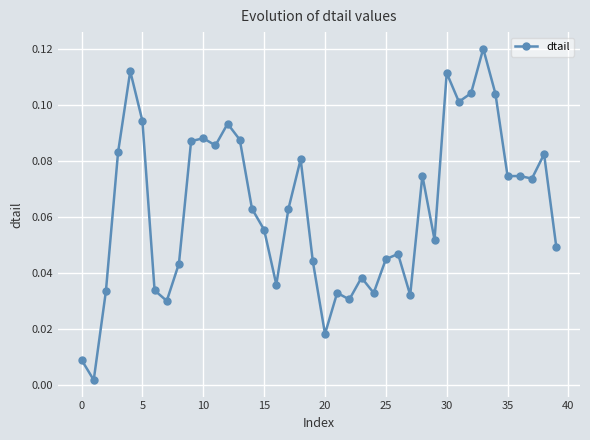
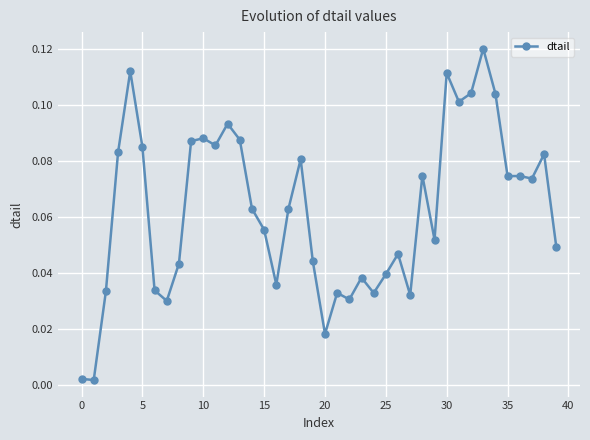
  {
-   "0": 0.009,
-   "5": 0.094,
+   "0": 0.002,
+   "5": 0.085,
    "10": 0.088,
    "15": 0.055,
    "20": 0.018,
-   "25": 0.045,
+   "25": 0.040,
    "30": 0.111,
    "35": 0.075
  }
